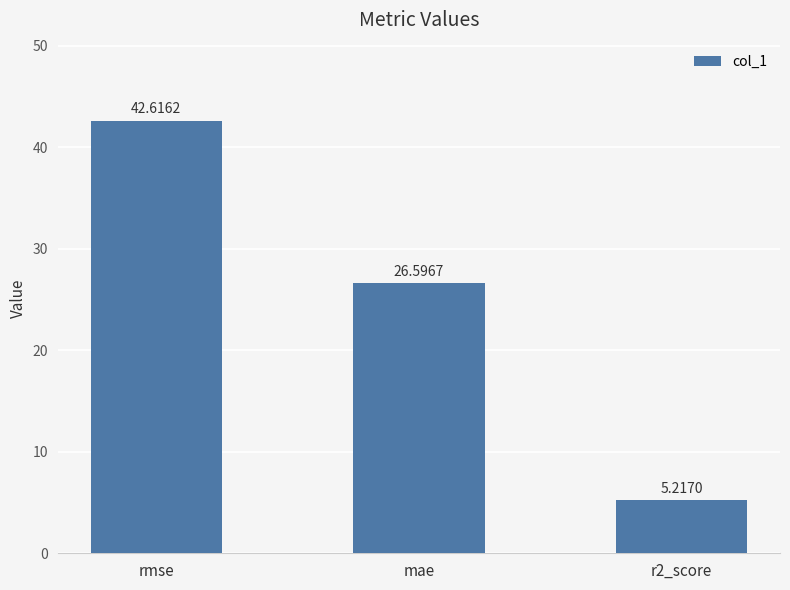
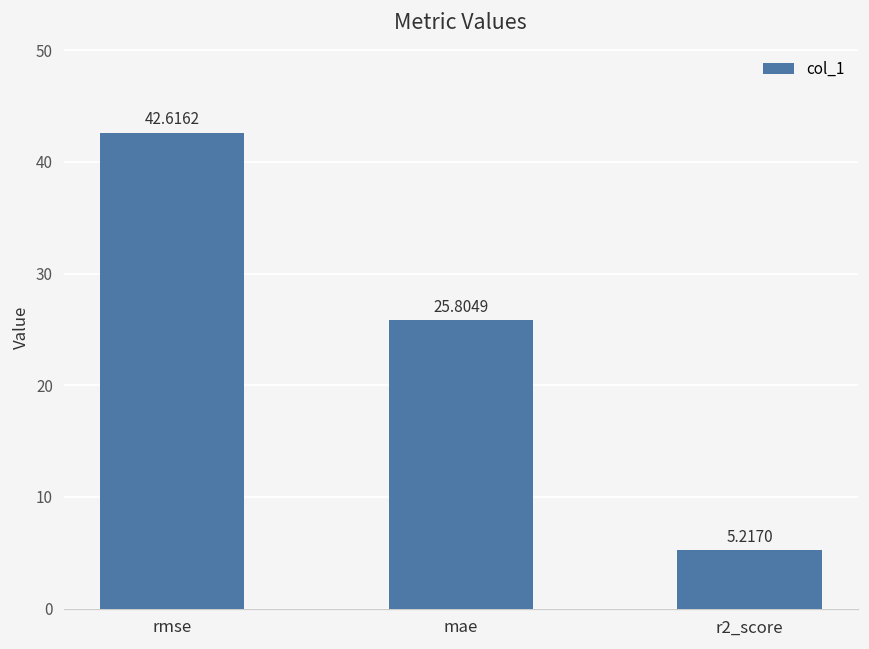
  {
    "rmse": 42.6162,
-   "mae": 26.5967,
+   "mae": 25.8049,
    "r2_score": 5.2170
  }
